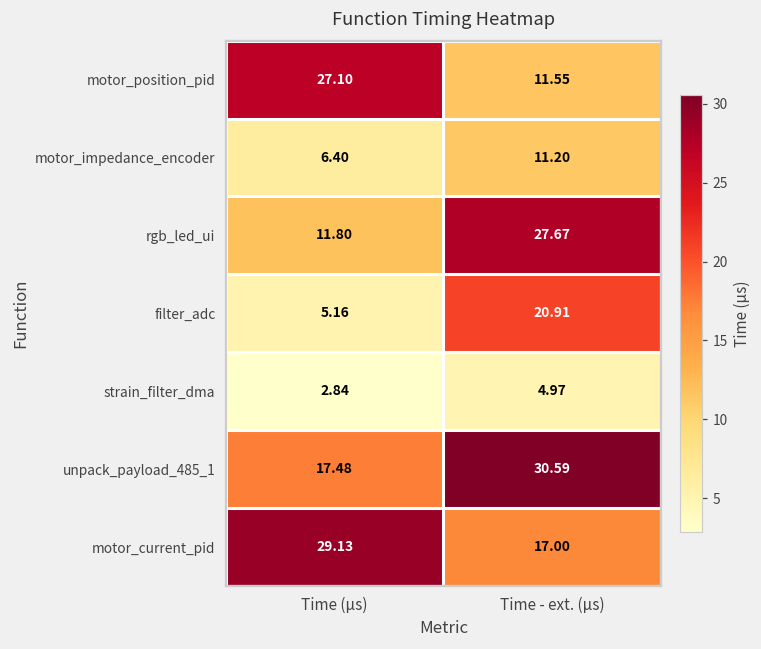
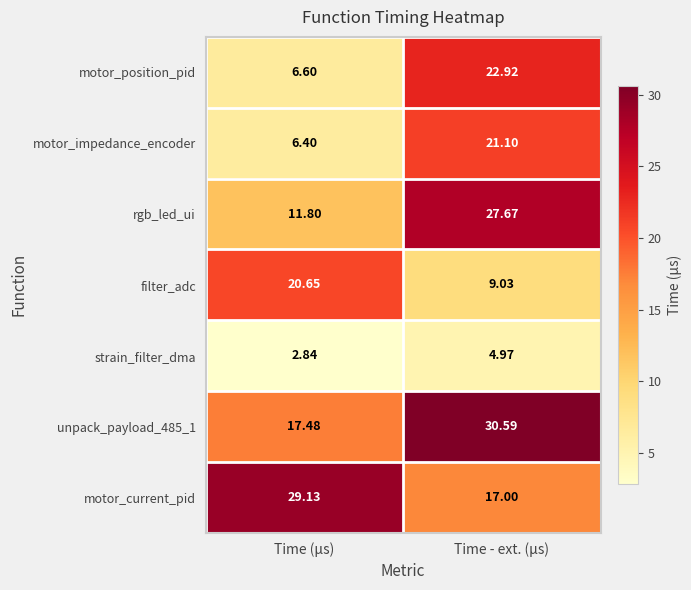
  {
    "motor_position_pid": {
-     "Time (µs)": 27.10,
-     "Time - ext. (µs)": 11.55
+     "Time (µs)": 6.60,
+     "Time - ext. (µs)": 22.92
    },
    "motor_impedance_encoder": {
      "Time (µs)": 6.40,
-     "Time - ext. (µs)": 11.20
+     "Time - ext. (µs)": 21.10
    },
    "rgb_led_ui": {
      "Time (µs)": 11.80,
      "Time - ext. (µs)": 27.67
    },
    "filter_adc": {
-     "Time (µs)": 5.16,
-     "Time - ext. (µs)": 20.91
+     "Time (µs)": 20.65,
+     "Time - ext. (µs)": 9.03
    },
    "strain_filter_dma": {
      "Time (µs)": 2.84,
      "Time - ext. (µs)": 4.97
    },
    "unpack_payload_485_1": {
      "Time (µs)": 17.48,
      "Time - ext. (µs)": 30.59
    },
    "motor_current_pid": {
      "Time (µs)": 29.13,
      "Time - ext. (µs)": 17.00
    }
  }
